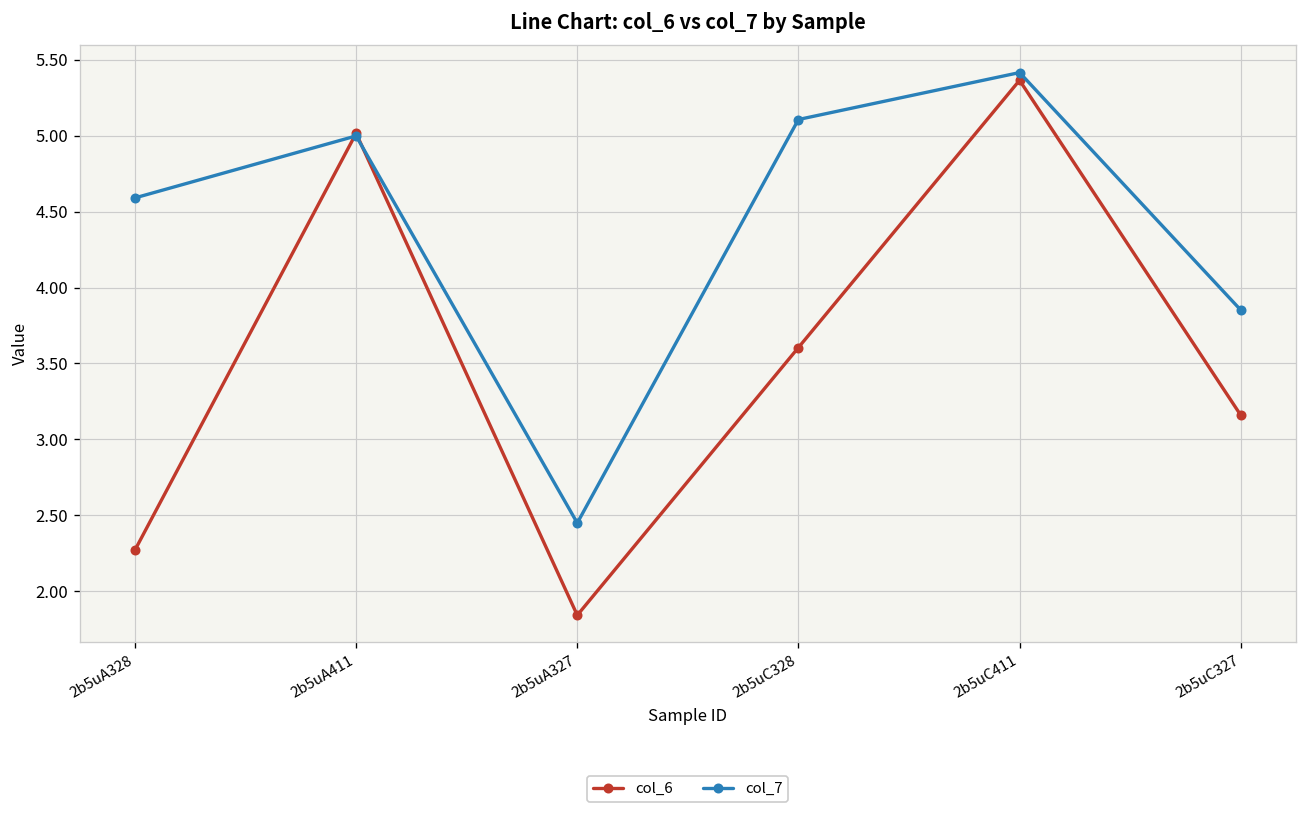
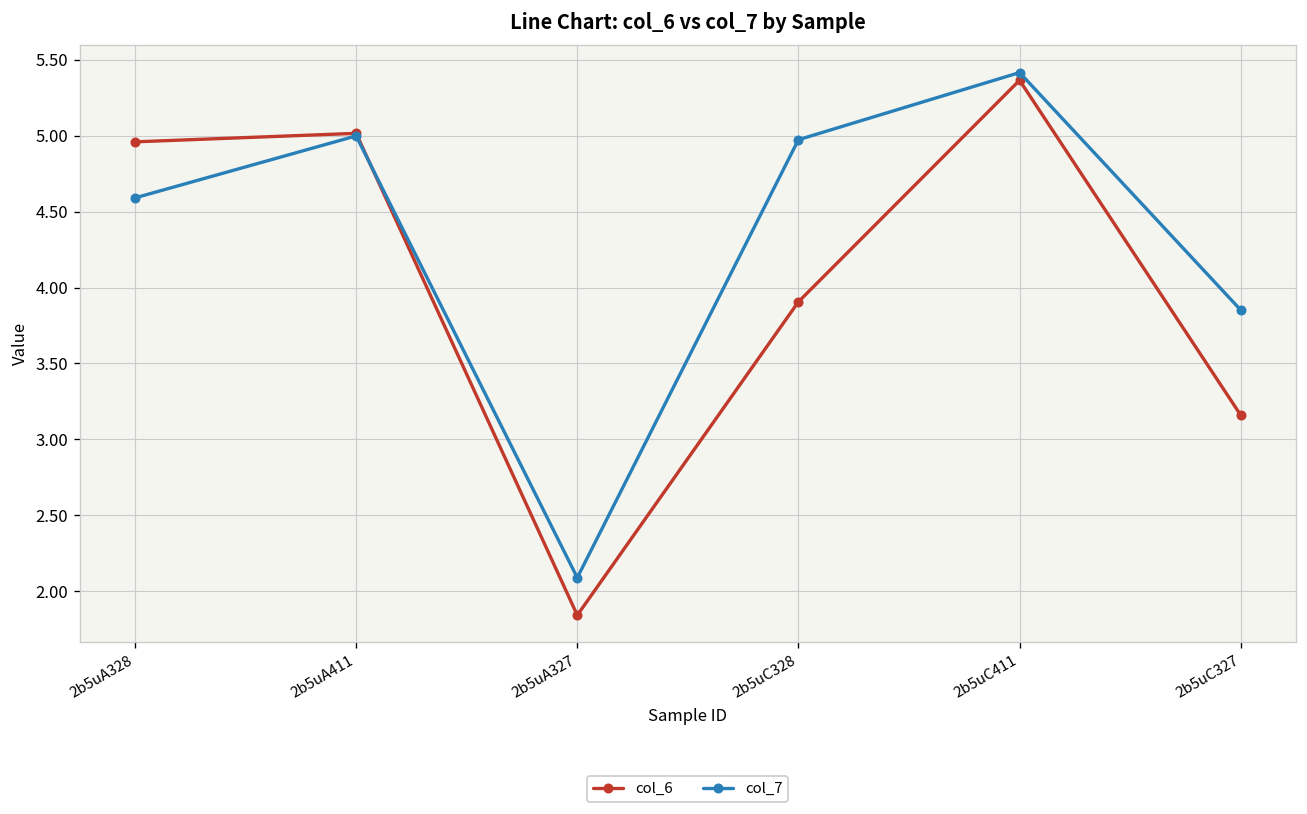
  {
    "col_6": {
-     "2b5uA328": 2.27,
+     "2b5uA328": 4.96,
      "2b5uA327": 1.84,
-     "2b5uC328": 3.61,
+     "2b5uC328": 3.91,
      "2b5uC411": 5.36,
      "2b5uC327": 3.16
    },
    "col_7": {
      "2b5uA328": 4.59,
-     "2b5uA327": 2.45,
-     "2b5uC328": 5.11,
+     "2b5uA327": 2.09,
+     "2b5uC328": 4.97,
      "2b5uC411": 5.42,
      "2b5uC327": 3.85
    }
  }
